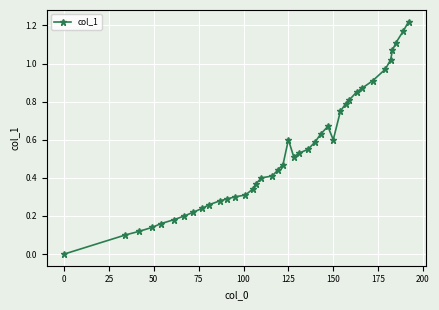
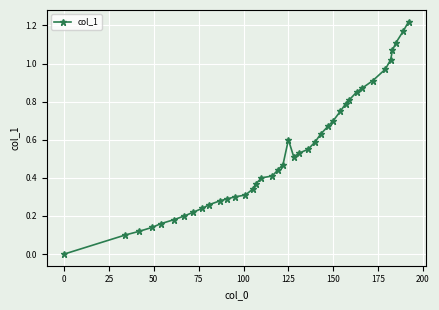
  {
    "0": 0.0,
    "125": 0.6,
-   "150": 0.6
+   "150": 0.7
  }
